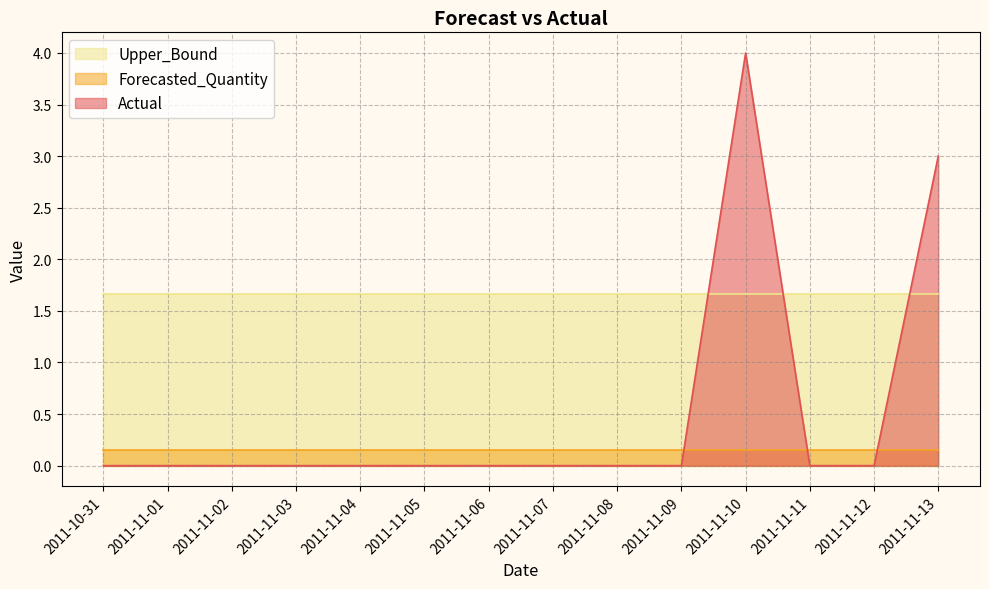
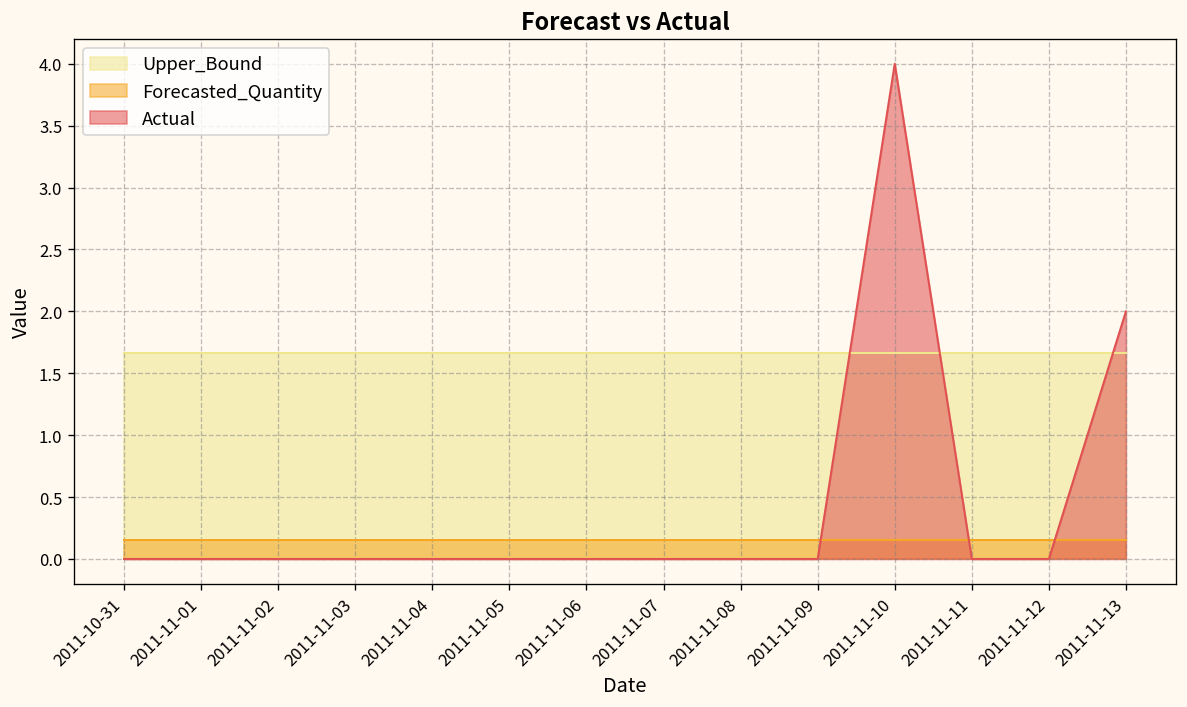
  {
    "Upper_Bound": {
      "2011-10-31": 1.66,
      "2011-11-01": 1.66,
      "2011-11-02": 1.66,
      "2011-11-03": 1.66,
      "2011-11-04": 1.66,
      "2011-11-05": 1.66,
      "2011-11-06": 1.66,
      "2011-11-07": 1.66,
      "2011-11-08": 1.66,
      "2011-11-09": 1.66,
      "2011-11-10": 1.66,
      "2011-11-11": 1.66,
      "2011-11-12": 1.66,
      "2011-11-13": 1.66
    },
    "Forecasted_Quantity": {
      "2011-10-31": 0.15,
      "2011-11-01": 0.15,
      "2011-11-02": 0.15,
      "2011-11-03": 0.15,
      "2011-11-04": 0.15,
      "2011-11-05": 0.15,
      "2011-11-06": 0.15,
      "2011-11-07": 0.15,
      "2011-11-08": 0.15,
      "2011-11-09": 0.15,
      "2011-11-10": 0.15,
      "2011-11-11": 0.15,
      "2011-11-12": 0.15,
      "2011-11-13": 0.15
    },
    "Actual": {
      "2011-10-31": 0,
      "2011-11-01": 0,
      "2011-11-02": 0,
      "2011-11-03": 0,
      "2011-11-04": 0,
      "2011-11-05": 0,
      "2011-11-06": 0,
      "2011-11-07": 0,
      "2011-11-08": 0,
      "2011-11-09": 0,
      "2011-11-10": 4,
      "2011-11-11": 0,
      "2011-11-12": 0,
-     "2011-11-13": 3
+     "2011-11-13": 2
    }
  }
